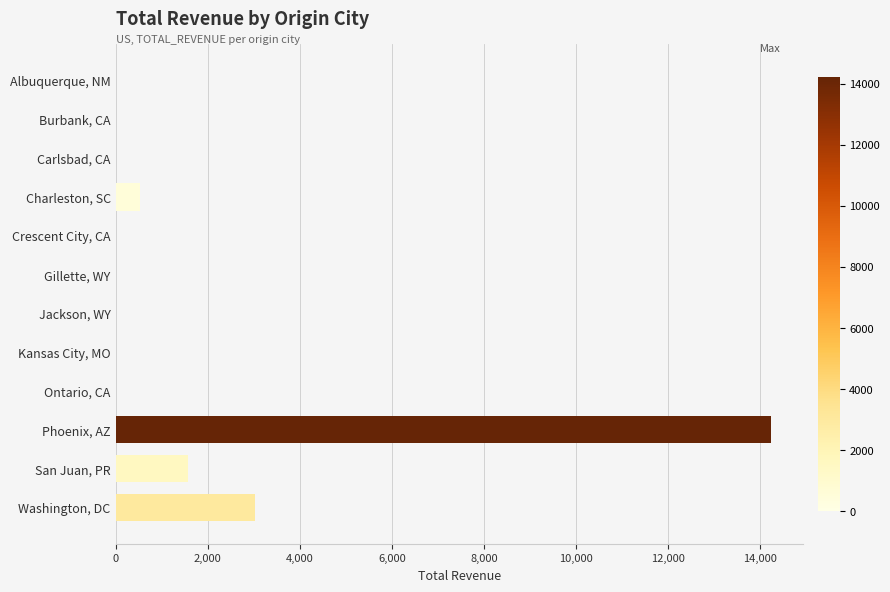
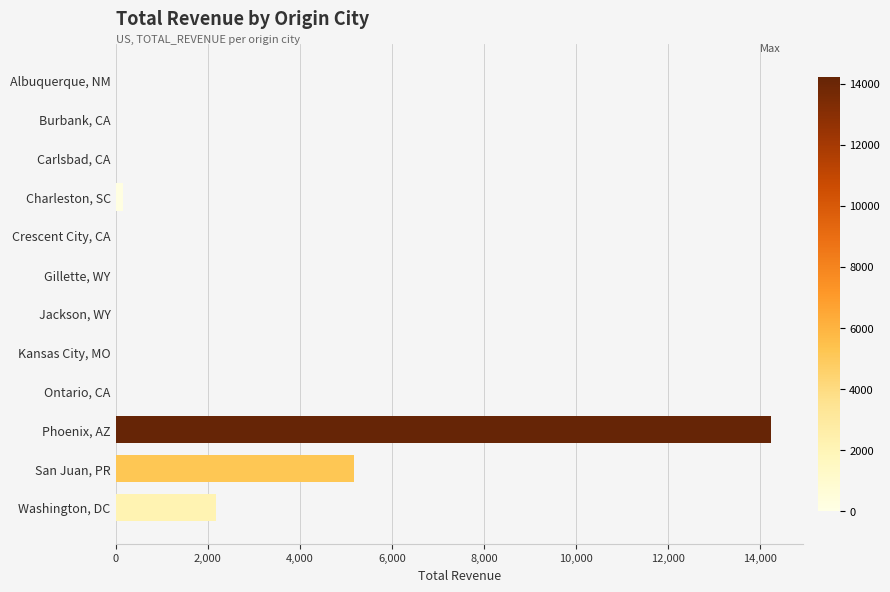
  {
    "Albuquerque, NM": "0",
    "Burbank, CA": "0",
    "Carlsbad, CA": "0",
-   "Charleston, SC": "500",
+   "Charleston, SC": "200",
    "Crescent City, CA": "0",
    "Gillette, WY": "0",
    "Jackson, WY": "0",
    "Kansas City, MO": "0",
    "Ontario, CA": "0",
    "Phoenix, AZ": "14,200",
-   "San Juan, PR": "1,600",
-   "Washington, DC": "3,000"
+   "San Juan, PR": "5,200",
+   "Washington, DC": "2,200"
  }
